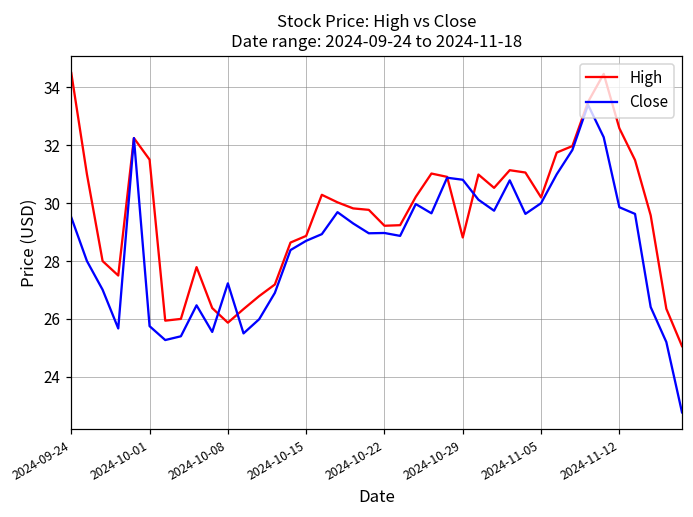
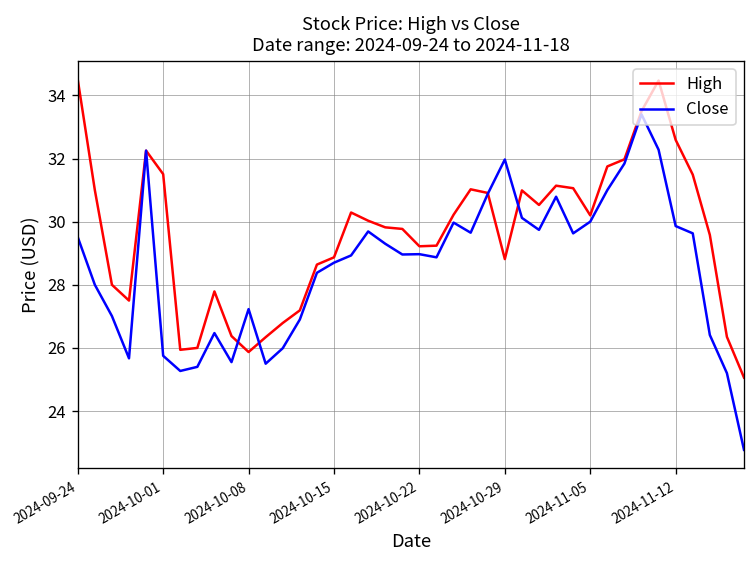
  {
    "High": {
      "2024-09-24": 34.5,
      "2024-10-01": 31.5,
      "2024-10-08": 25.9,
      "2024-10-15": 28.9,
      "2024-10-22": 29.2,
      "2024-10-29": 28.8,
      "2024-11-05": 30.2,
      "2024-11-12": 32.6
    },
    "Close": {
      "2024-09-24": 29.5,
      "2024-10-01": 25.8,
      "2024-10-08": 27.2,
      "2024-10-15": 28.7,
      "2024-10-22": 29.0,
-     "2024-10-29": 30.8,
+     "2024-10-29": 32.0,
      "2024-11-05": 30.0,
      "2024-11-12": 29.9
    }
  }
